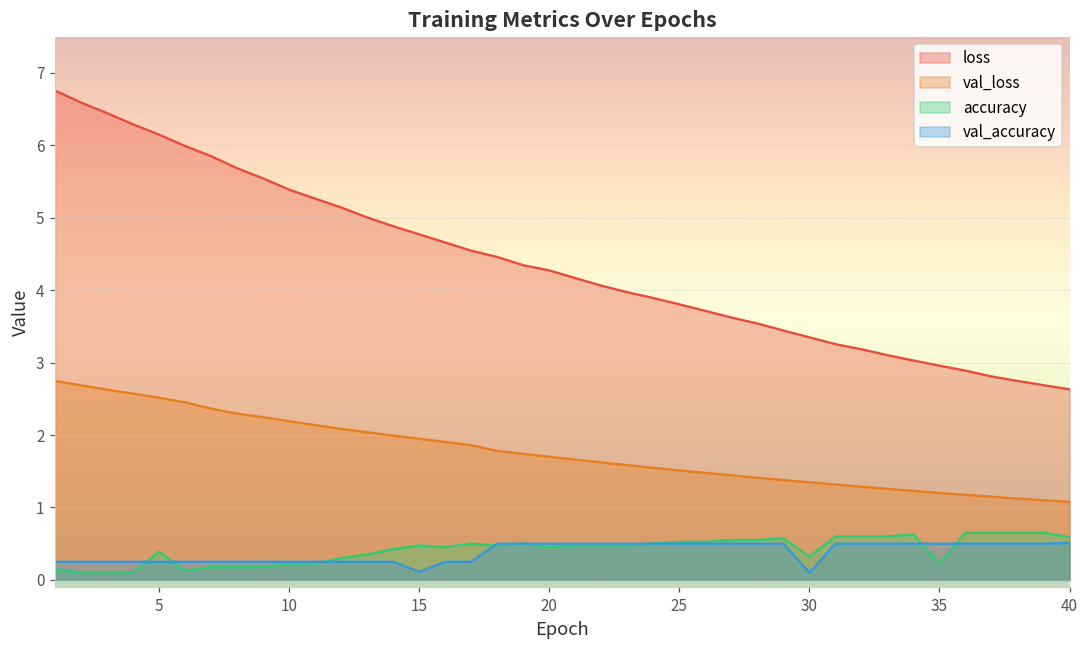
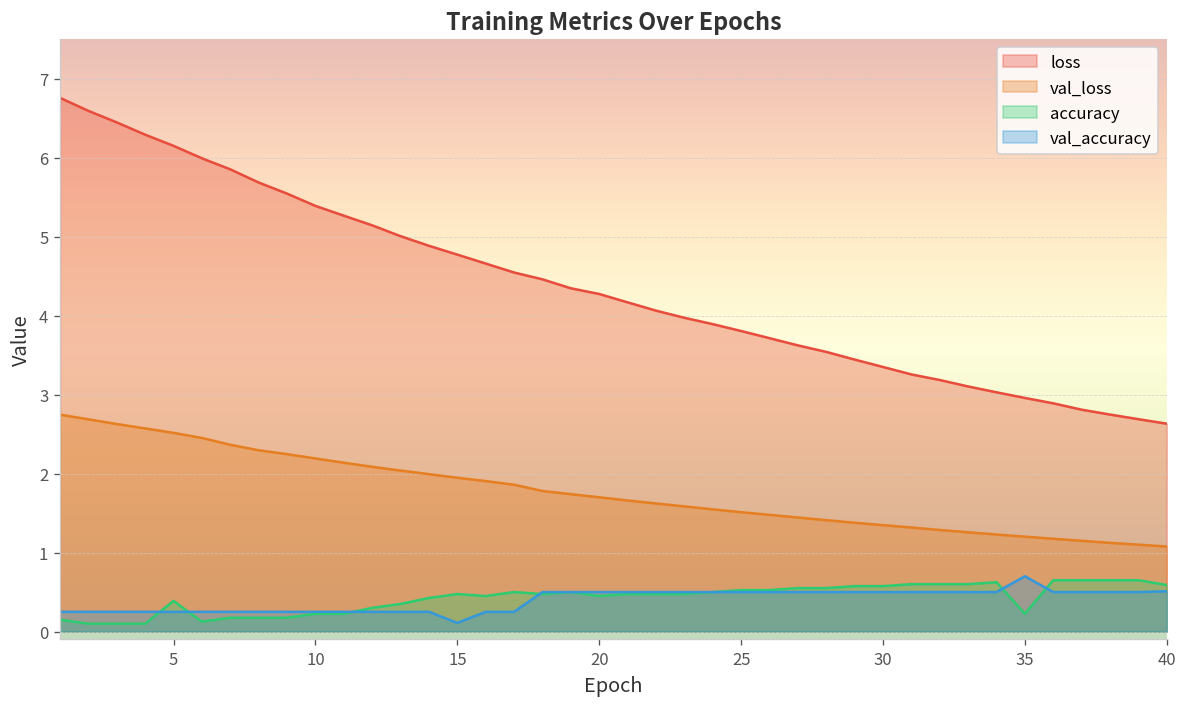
  {
    "accuracy": {
      "5": 0.4,
      "15": 0.5,
      "20": 0.4,
-     "30": 0.3,
+     "30": 0.6,
      "35": 0.2,
      "40": 0.6
    },
    "val_accuracy": {
      "5": 0.3,
      "15": 0.1,
      "20": 0.5,
-     "30": 0.1,
-     "35": 0.5,
+     "30": 0.5,
+     "35": 0.7,
      "40": 0.5
    }
  }
